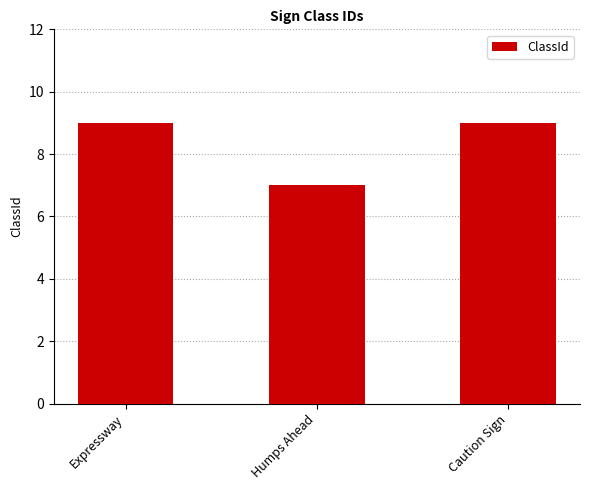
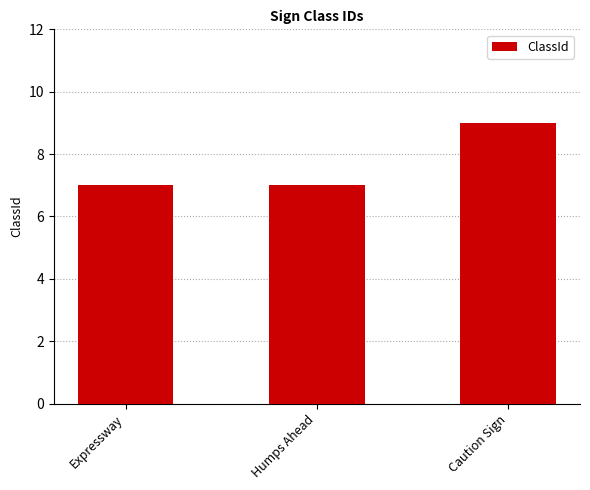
  {
-   "Expressway": 9,
+   "Expressway": 7,
    "Humps Ahead": 7,
    "Caution Sign": 9
  }
